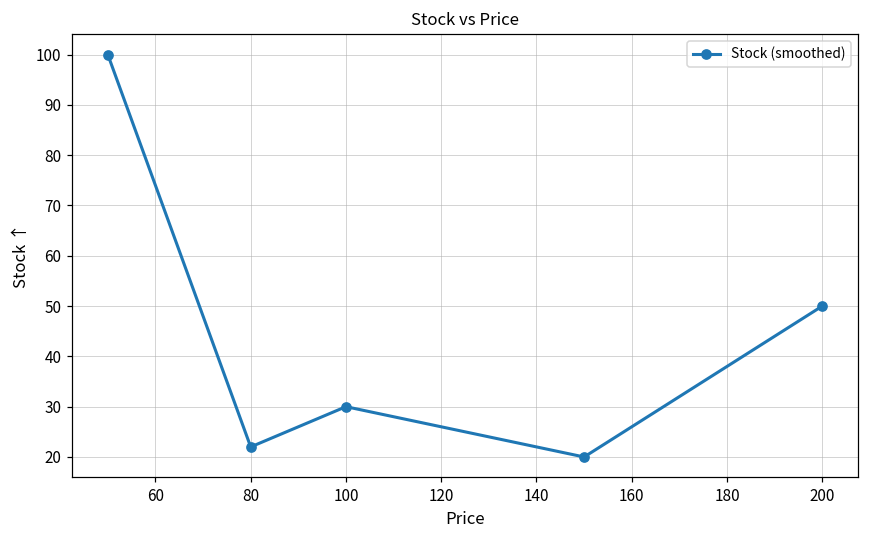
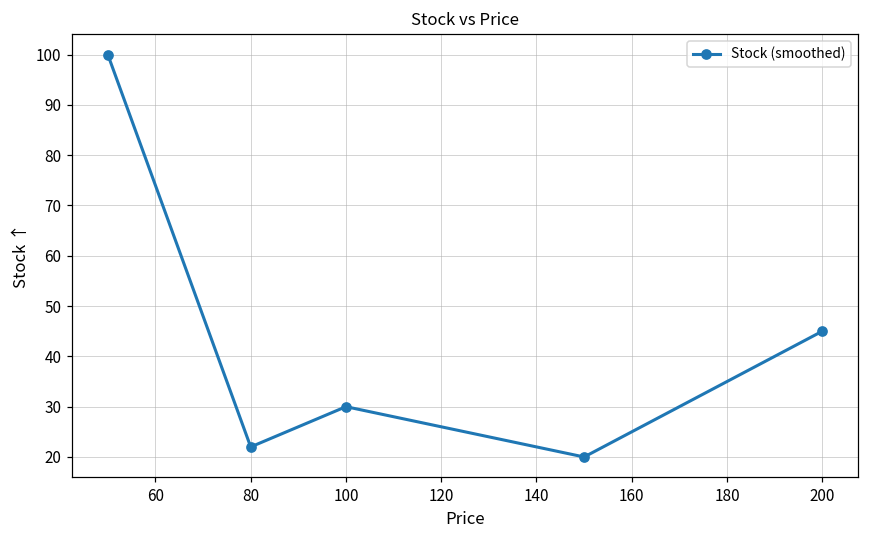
  {
    "80": 22,
    "100": 30,
-   "200": 50
+   "200": 45
  }
